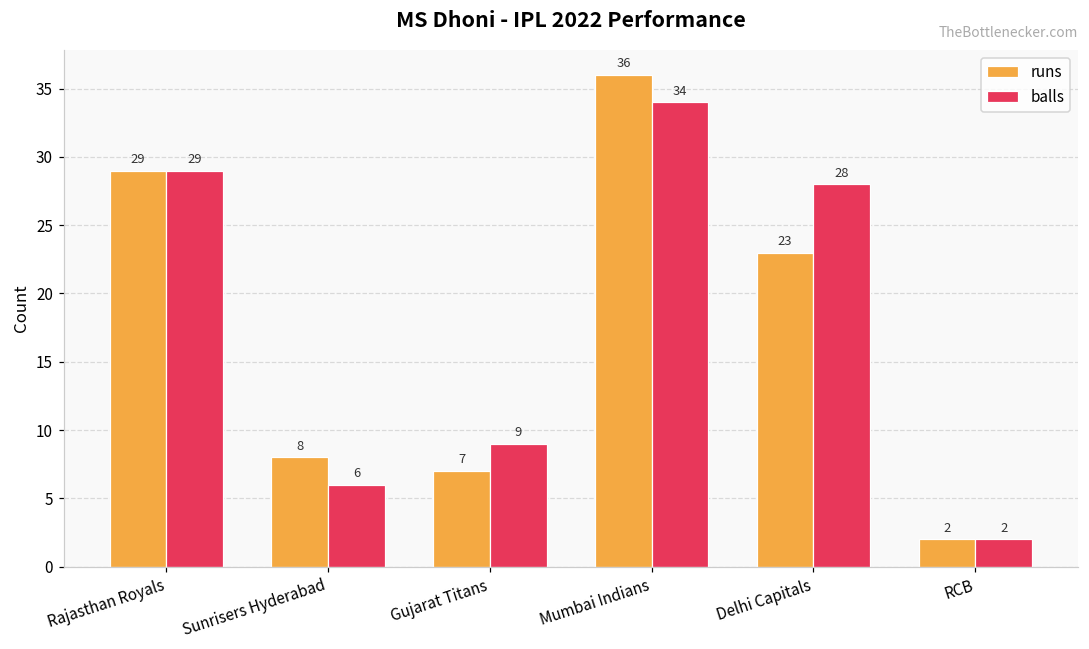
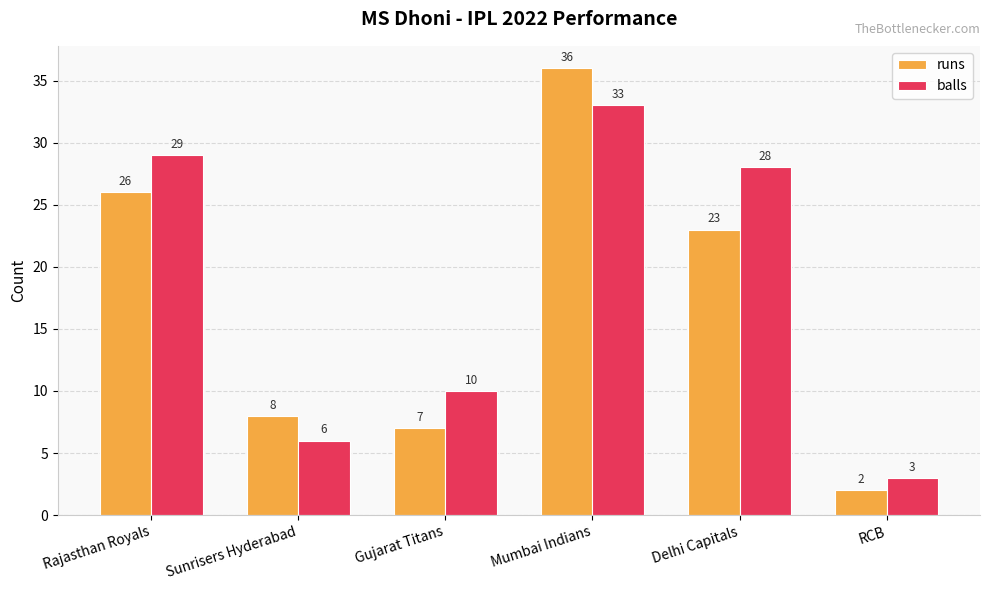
  {
    "runs": {
-     "Rajasthan Royals": 29,
+     "Rajasthan Royals": 26,
      "Sunrisers Hyderabad": 8,
      "Gujarat Titans": 7,
      "Mumbai Indians": 36,
      "Delhi Capitals": 23,
      "RCB": 2
    },
    "balls": {
      "Rajasthan Royals": 29,
      "Sunrisers Hyderabad": 6,
-     "Gujarat Titans": 9,
-     "Mumbai Indians": 34,
+     "Gujarat Titans": 10,
+     "Mumbai Indians": 33,
      "Delhi Capitals": 28,
-     "RCB": 2
+     "RCB": 3
    }
  }
